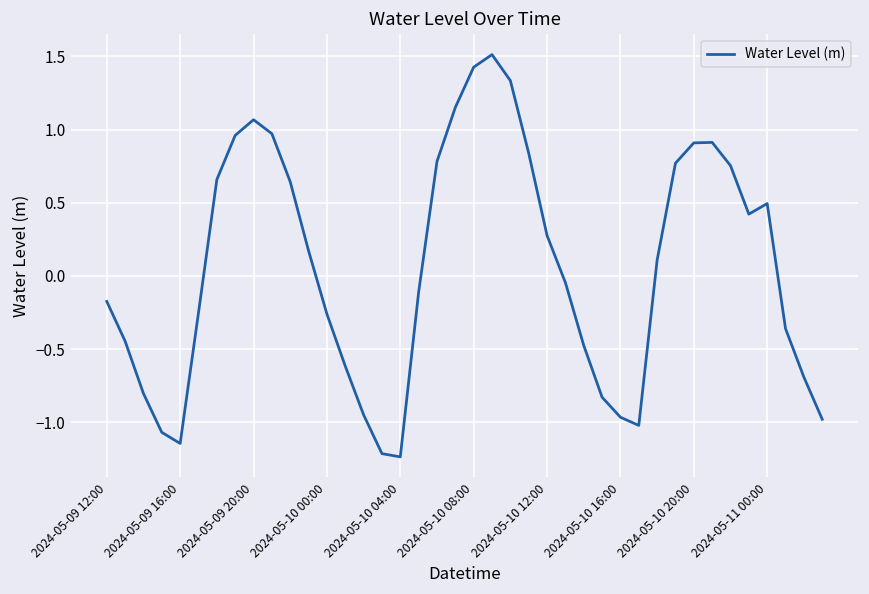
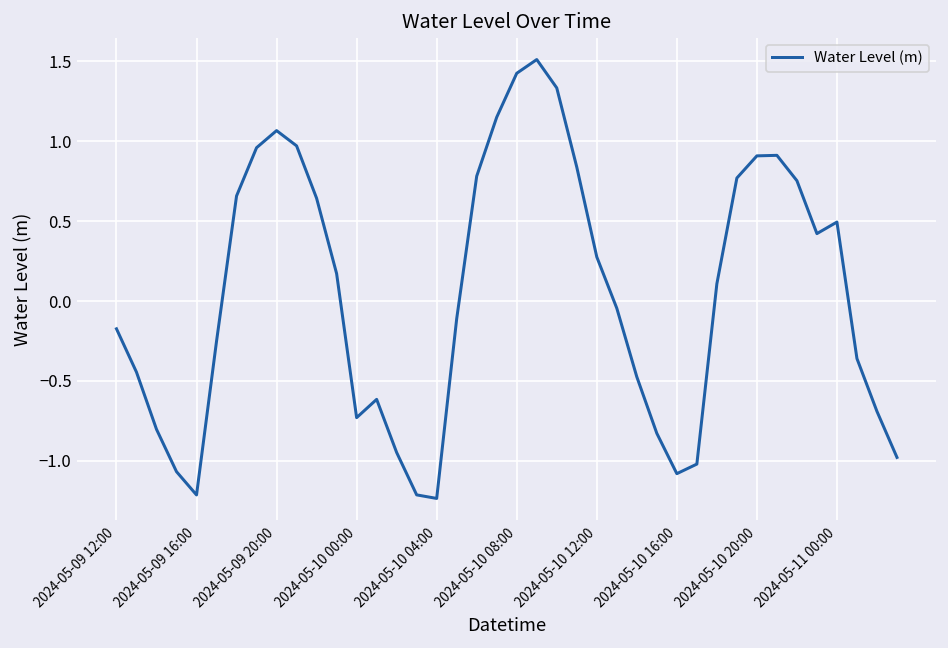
  {
    "2024-05-09 12:00": -0.17,
-   "2024-05-09 16:00": -1.14,
+   "2024-05-09 16:00": -1.21,
    "2024-05-09 20:00": 1.07,
-   "2024-05-10 00:00": -0.26,
+   "2024-05-10 00:00": -0.73,
    "2024-05-10 04:00": -1.23,
    "2024-05-10 08:00": 1.43,
    "2024-05-10 12:00": 0.28,
-   "2024-05-10 16:00": -0.96,
+   "2024-05-10 16:00": -1.08,
    "2024-05-10 20:00": 0.91,
    "2024-05-11 00:00": 0.49
  }
